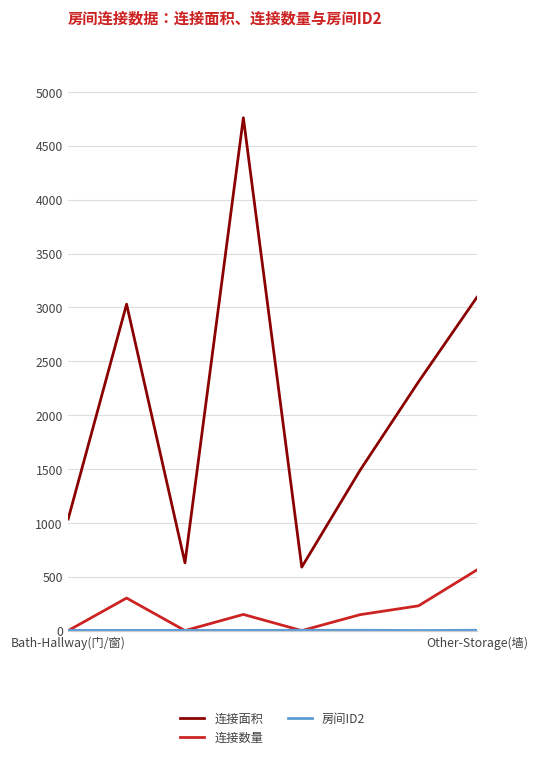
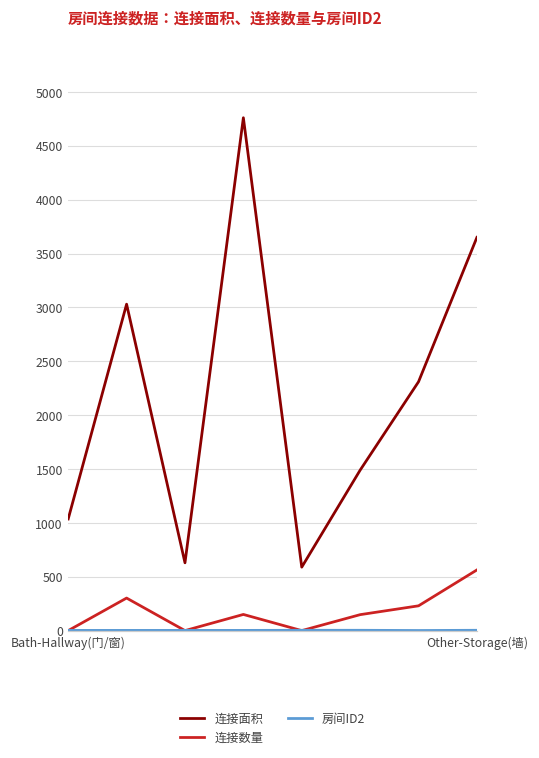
  {
    "连接面积": {
      "Bath-Hallway(门/窗)": 1000,
-     "Other-Storage(墙)": 3100
+     "Other-Storage(墙)": 3700
    },
    "连接数量": {
      "Other-Storage(墙)": 600
    },
    "房间ID2": {
      "Other-Storage(墙)": 0
    }
  }
